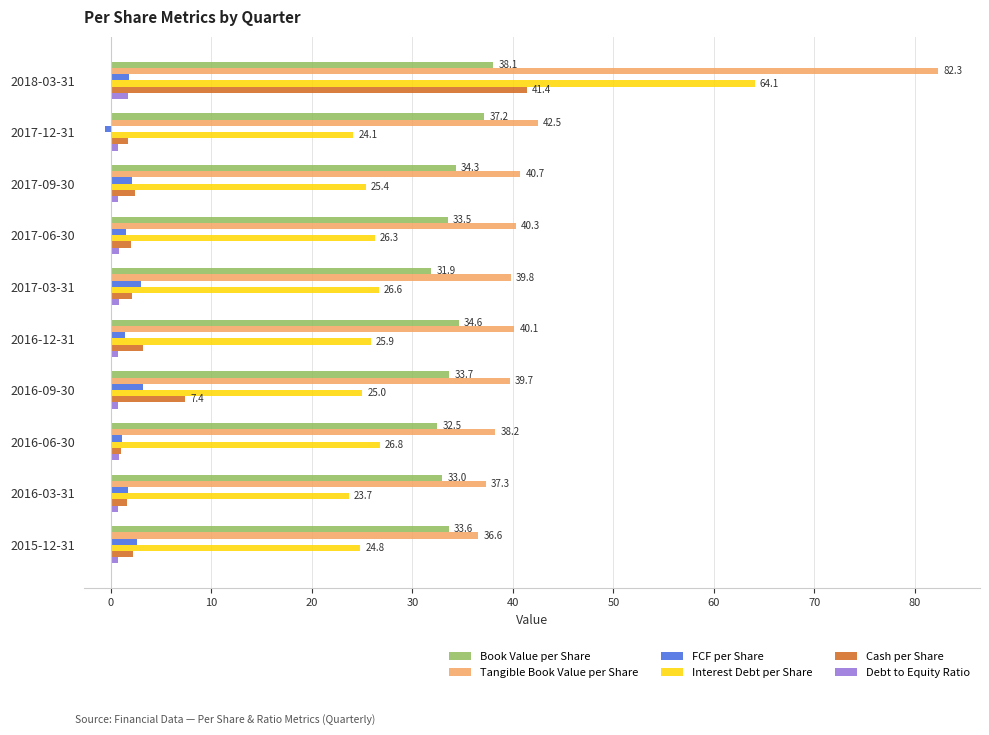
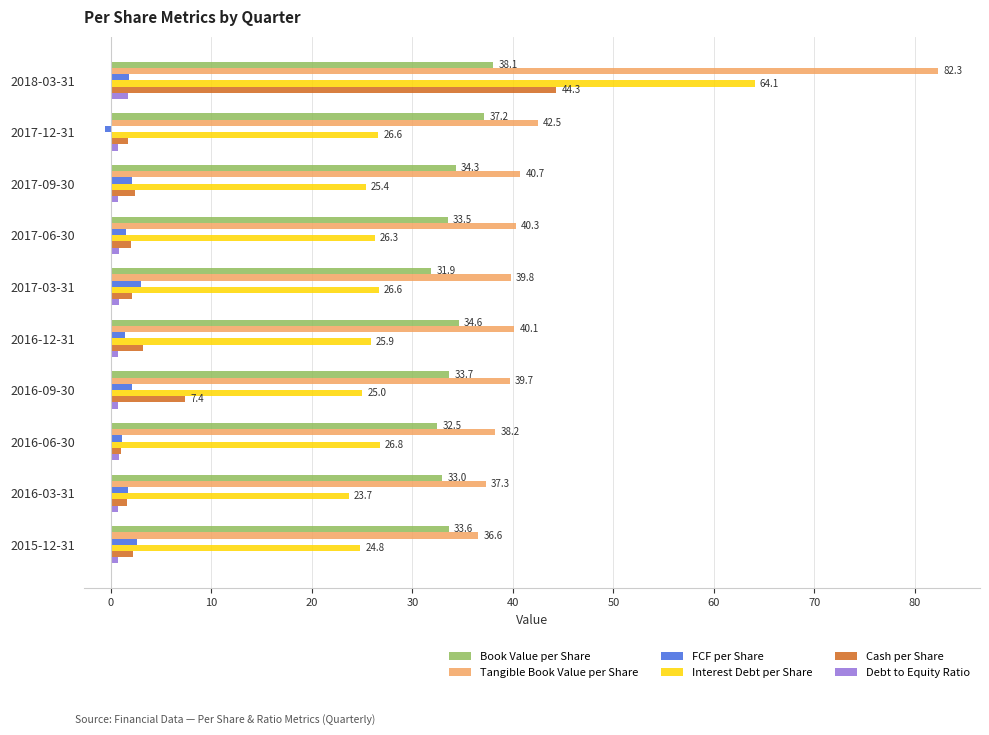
  {
    "Book Value per Share": {
      "2018-03-31": 38.1,
      "2017-12-31": 37.2,
      "2017-09-30": 34.3,
      "2017-06-30": 33.5,
      "2017-03-31": 31.9,
      "2016-12-31": 34.6,
      "2016-09-30": 33.7,
      "2016-06-30": 32.5,
      "2016-03-31": 33.0,
      "2015-12-31": 33.6
    },
    "Tangible Book Value per Share": {
      "2018-03-31": 82.3,
      "2017-12-31": 42.5,
      "2017-09-30": 40.7,
      "2017-06-30": 40.3,
      "2017-03-31": 39.8,
      "2016-12-31": 40.1,
      "2016-09-30": 39.7,
      "2016-06-30": 38.2,
      "2016-03-31": 37.3,
      "2015-12-31": 36.6
    },
    "FCF per Share": {
      "2018-03-31": 1.8,
      "2017-12-31": -0.6,
      "2017-09-30": 2.1,
      "2017-06-30": 1.5,
      "2017-03-31": 3.0,
      "2016-12-31": 1.4,
-     "2016-09-30": 3.2,
+     "2016-09-30": 2.1,
      "2016-06-30": 1.1,
      "2016-03-31": 1.7,
      "2015-12-31": 2.6
    },
    "Interest Debt per Share": {
      "2018-03-31": 64.1,
-     "2017-12-31": 24.1,
+     "2017-12-31": 26.6,
      "2017-09-30": 25.4,
      "2017-06-30": 26.3,
      "2017-03-31": 26.6,
      "2016-12-31": 25.9,
      "2016-09-30": 25.0,
      "2016-06-30": 26.8,
      "2016-03-31": 23.7,
      "2015-12-31": 24.8
    },
    "Cash per Share": {
-     "2018-03-31": 41.4,
+     "2018-03-31": 44.3,
      "2016-09-30": 7.4
    },
    "Debt to Equity Ratio": {
      "2018-03-31": 1.7,
      "2017-12-31": 0.7,
      "2017-09-30": 0.7,
      "2017-06-30": 0.8,
      "2017-03-31": 0.8,
      "2016-12-31": 0.7,
      "2016-09-30": 0.7,
      "2016-06-30": 0.8,
      "2016-03-31": 0.8,
      "2015-12-31": 0.7
    }
  }
